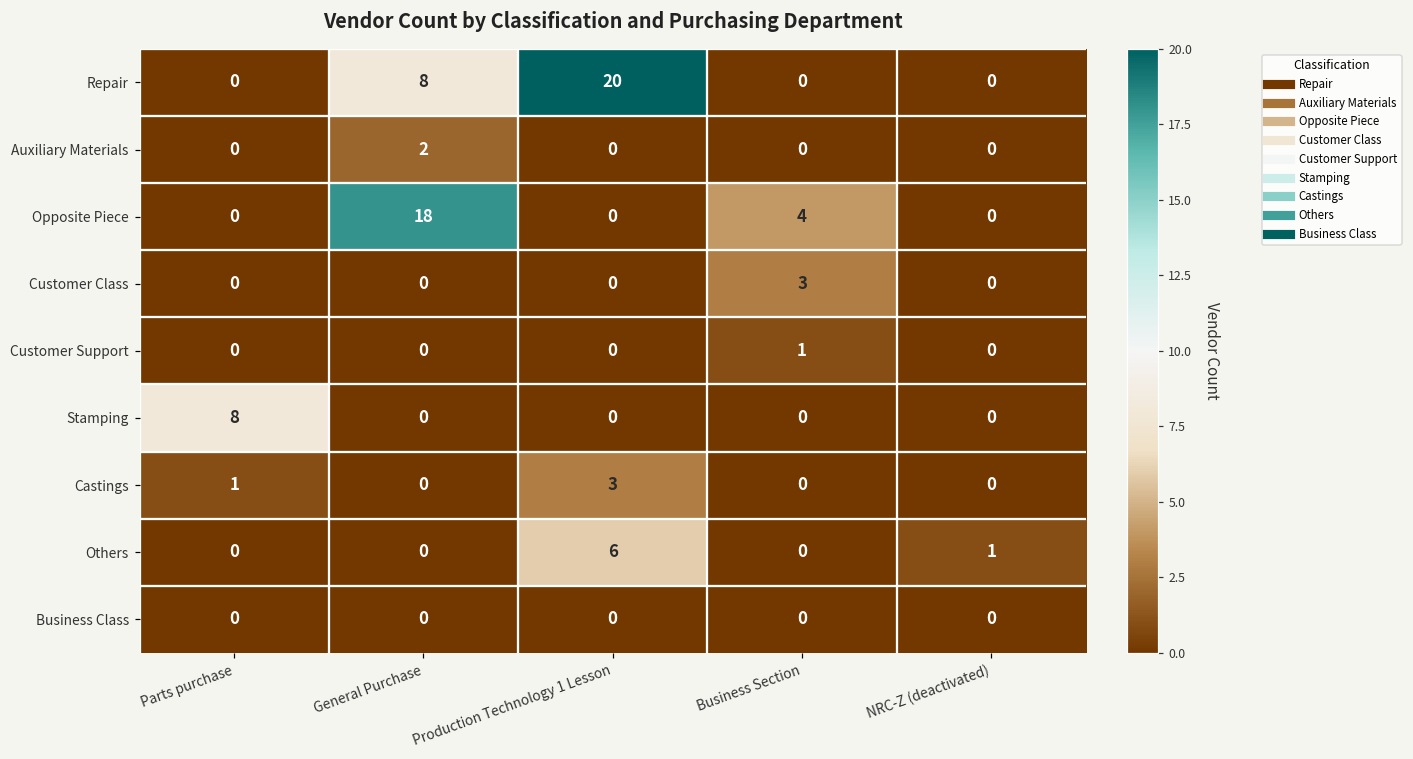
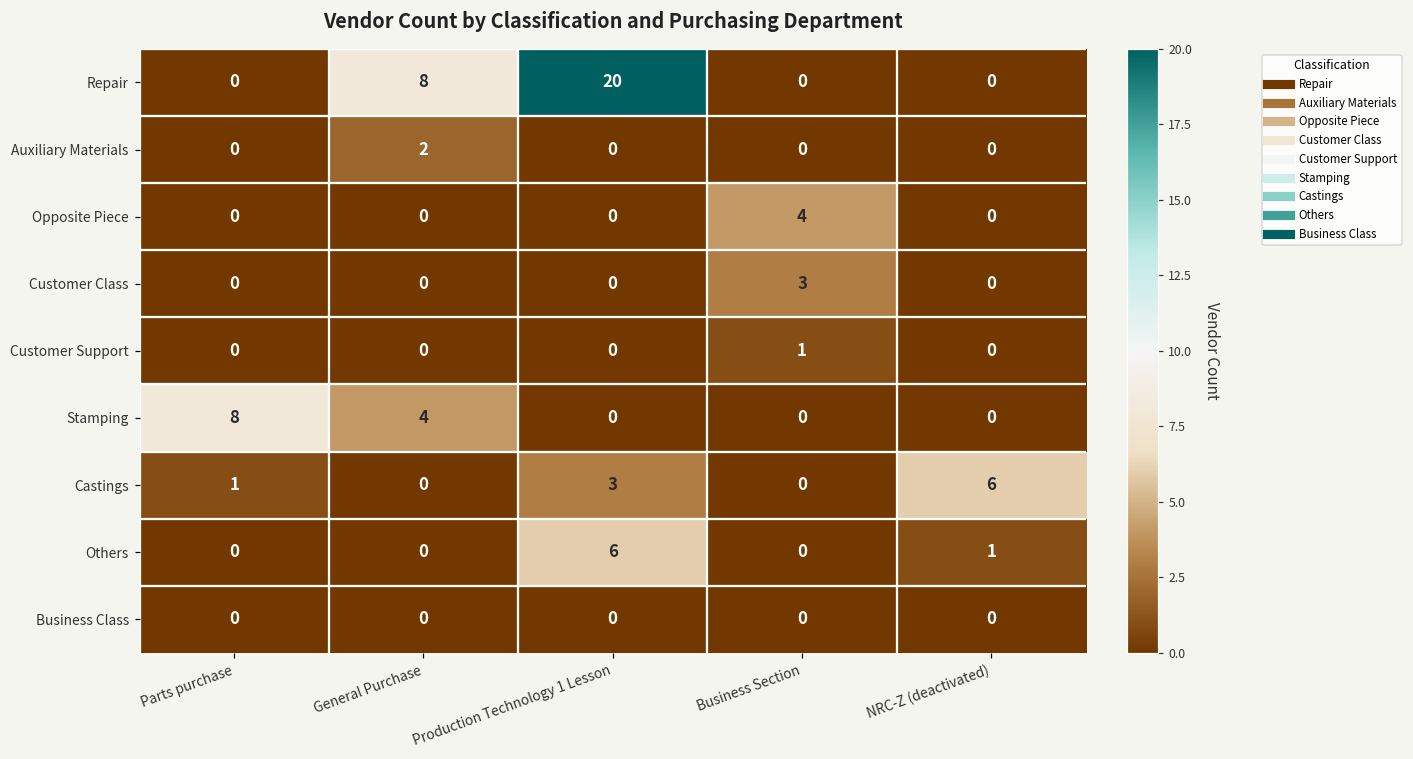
  {
    "Repair": {
      "Parts purchase": 0,
      "General Purchase": 8,
      "Production Technology 1 Lesson": 20,
      "Business Section": 0,
      "NRC-Z (deactivated)": 0
    },
    "Auxiliary Materials": {
      "Parts purchase": 0,
      "General Purchase": 2,
      "Production Technology 1 Lesson": 0,
      "Business Section": 0,
      "NRC-Z (deactivated)": 0
    },
    "Opposite Piece": {
      "Parts purchase": 0,
-     "General Purchase": 18,
+     "General Purchase": 0,
      "Production Technology 1 Lesson": 0,
      "Business Section": 4,
      "NRC-Z (deactivated)": 0
    },
    "Customer Class": {
      "Parts purchase": 0,
      "General Purchase": 0,
      "Production Technology 1 Lesson": 0,
      "Business Section": 3,
      "NRC-Z (deactivated)": 0
    },
    "Customer Support": {
      "Parts purchase": 0,
      "General Purchase": 0,
      "Production Technology 1 Lesson": 0,
      "Business Section": 1,
      "NRC-Z (deactivated)": 0
    },
    "Stamping": {
      "Parts purchase": 8,
-     "General Purchase": 0,
+     "General Purchase": 4,
      "Production Technology 1 Lesson": 0,
      "Business Section": 0,
      "NRC-Z (deactivated)": 0
    },
    "Castings": {
      "Parts purchase": 1,
      "General Purchase": 0,
      "Production Technology 1 Lesson": 3,
      "Business Section": 0,
-     "NRC-Z (deactivated)": 0
+     "NRC-Z (deactivated)": 6
    },
    "Others": {
      "Parts purchase": 0,
      "General Purchase": 0,
      "Production Technology 1 Lesson": 6,
      "Business Section": 0,
      "NRC-Z (deactivated)": 1
    },
    "Business Class": {
      "Parts purchase": 0,
      "General Purchase": 0,
      "Production Technology 1 Lesson": 0,
      "Business Section": 0,
      "NRC-Z (deactivated)": 0
    }
  }
